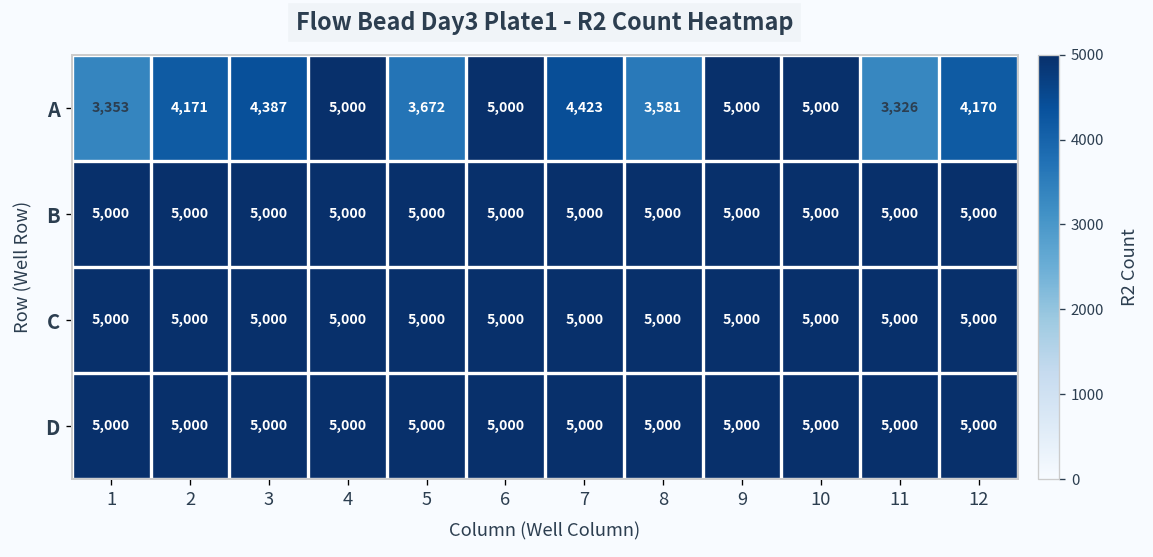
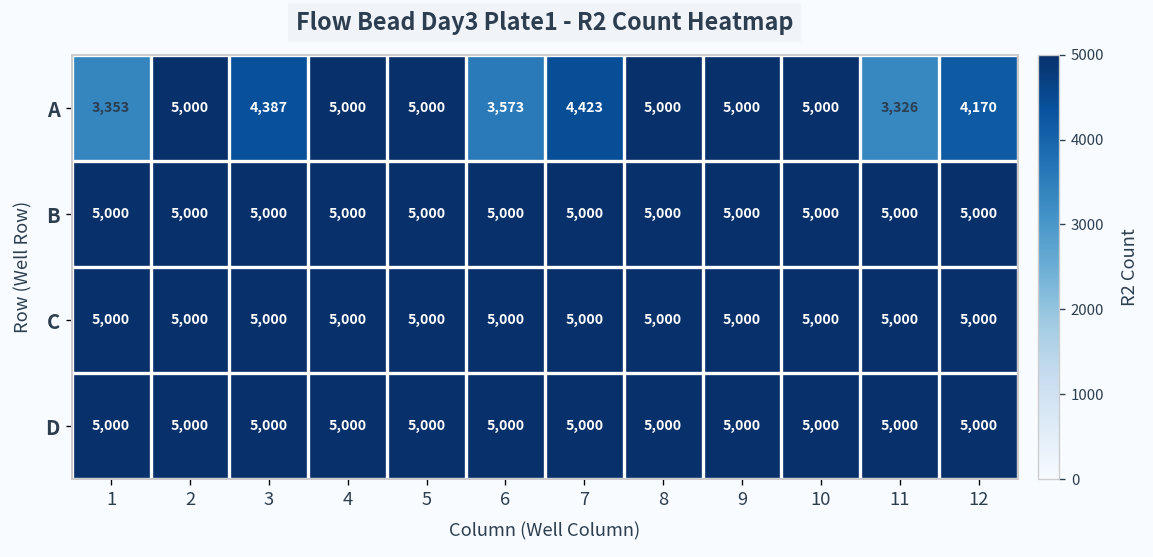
  {
    "A": {
      "1": "3,353",
-     "2": "4,171",
+     "2": "5,000",
      "3": "4,387",
      "4": "5,000",
-     "5": "3,672",
-     "6": "5,000",
+     "5": "5,000",
+     "6": "3,573",
      "7": "4,423",
-     "8": "3,581",
+     "8": "5,000",
      "9": "5,000",
      "10": "5,000",
      "11": "3,326",
      "12": "4,170"
    },
    "B": {
      "1": "5,000",
      "2": "5,000",
      "3": "5,000",
      "4": "5,000",
      "5": "5,000",
      "6": "5,000",
      "7": "5,000",
      "8": "5,000",
      "9": "5,000",
      "10": "5,000",
      "11": "5,000",
      "12": "5,000"
    },
    "C": {
      "1": "5,000",
      "2": "5,000",
      "3": "5,000",
      "4": "5,000",
      "5": "5,000",
      "6": "5,000",
      "7": "5,000",
      "8": "5,000",
      "9": "5,000",
      "10": "5,000",
      "11": "5,000",
      "12": "5,000"
    },
    "D": {
      "1": "5,000",
      "2": "5,000",
      "3": "5,000",
      "4": "5,000",
      "5": "5,000",
      "6": "5,000",
      "7": "5,000",
      "8": "5,000",
      "9": "5,000",
      "10": "5,000",
      "11": "5,000",
      "12": "5,000"
    }
  }
